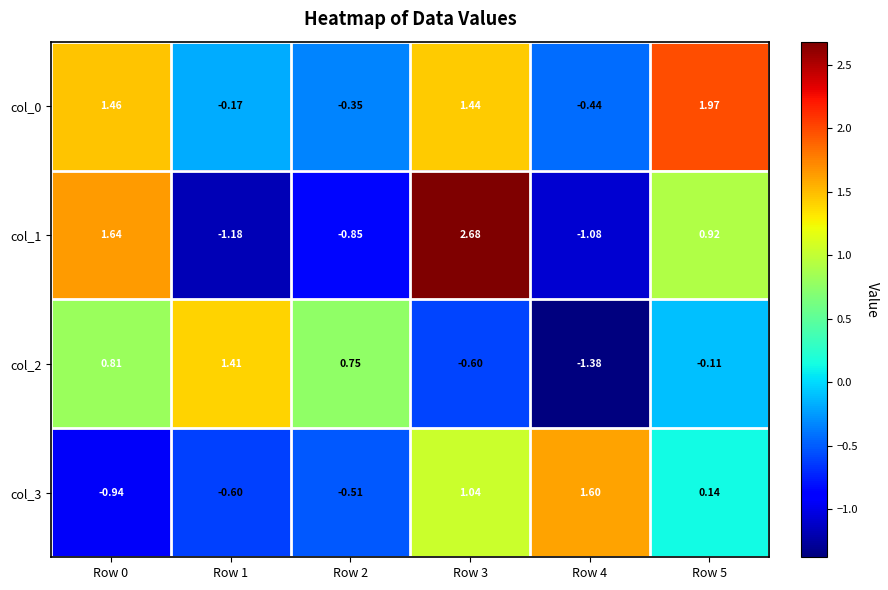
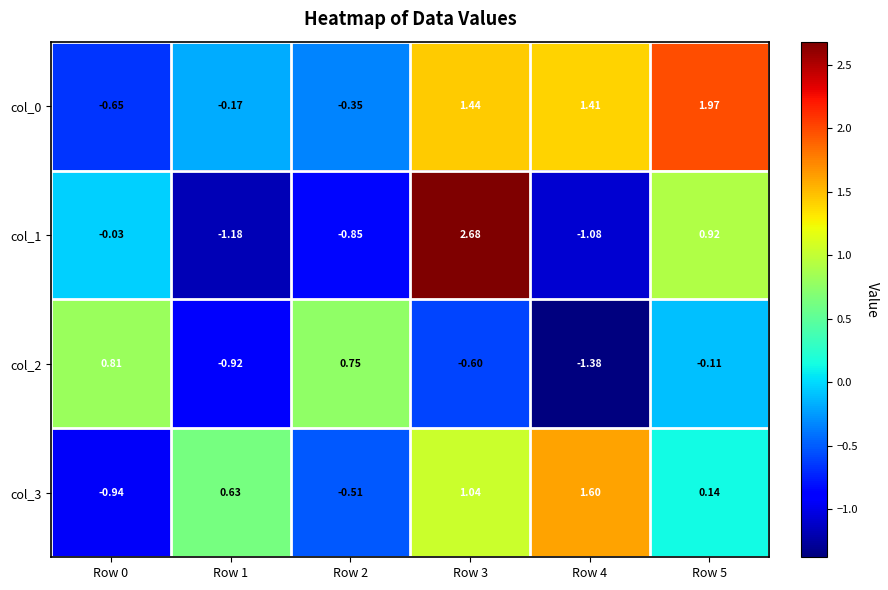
  {
    "col_0": {
-     "Row 0": 1.46,
+     "Row 0": -0.65,
      "Row 1": -0.17,
      "Row 2": -0.35,
      "Row 3": 1.44,
-     "Row 4": -0.44,
+     "Row 4": 1.41,
      "Row 5": 1.97
    },
    "col_1": {
-     "Row 0": 1.64,
+     "Row 0": -0.03,
      "Row 1": -1.18,
      "Row 2": -0.85,
      "Row 3": 2.68,
      "Row 4": -1.08,
      "Row 5": 0.92
    },
    "col_2": {
      "Row 0": 0.81,
-     "Row 1": 1.41,
+     "Row 1": -0.92,
      "Row 2": 0.75,
      "Row 3": -0.60,
      "Row 4": -1.38,
      "Row 5": -0.11
    },
    "col_3": {
      "Row 0": -0.94,
-     "Row 1": -0.60,
+     "Row 1": 0.63,
      "Row 2": -0.51,
      "Row 3": 1.04,
      "Row 4": 1.60,
      "Row 5": 0.14
    }
  }
